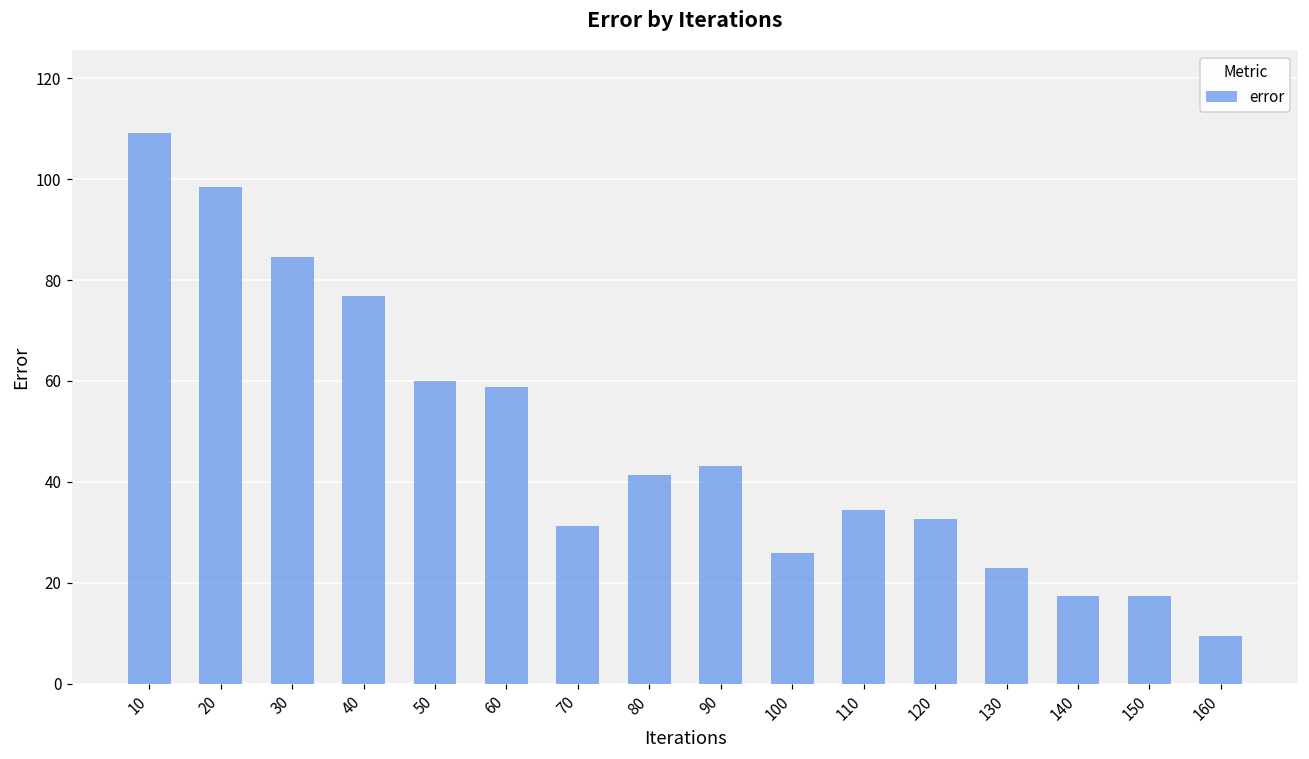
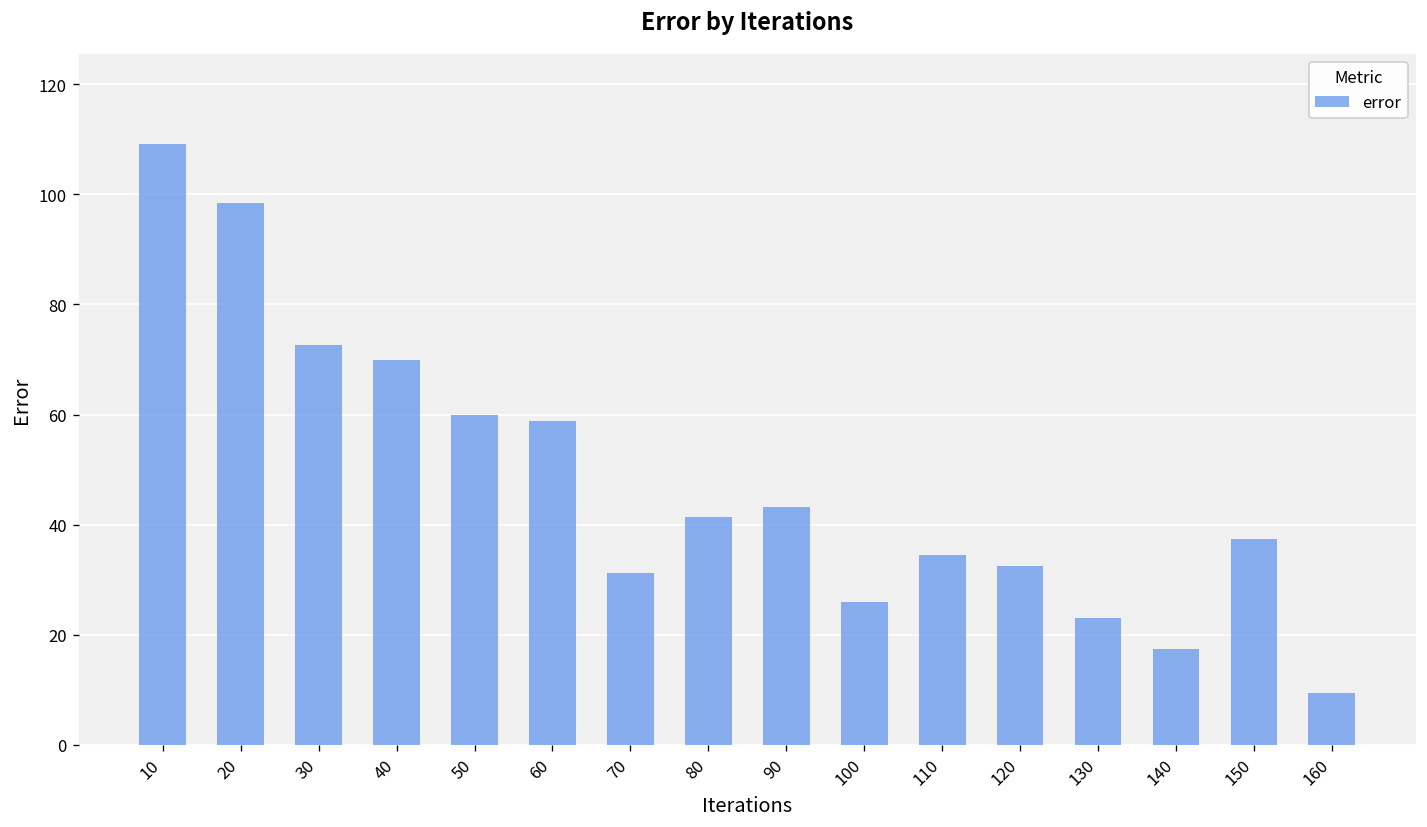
  {
    "10": 109,
    "20": 98,
-   "30": 85,
-   "40": 77,
+   "30": 73,
+   "40": 70,
    "50": 60,
    "60": 59,
    "70": 31,
    "80": 41,
    "90": 43,
    "100": 26,
    "110": 34,
    "120": 33,
    "130": 23,
    "140": 17,
-   "150": 17,
+   "150": 37,
    "160": 9
  }
